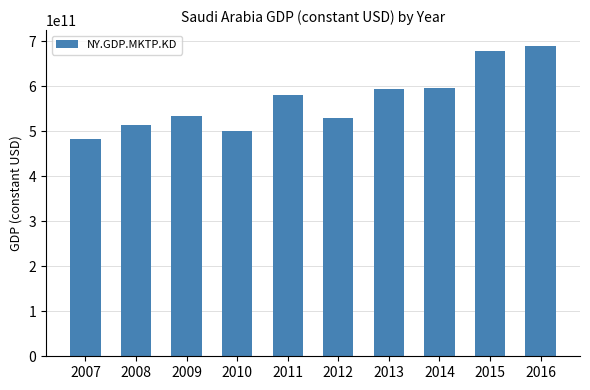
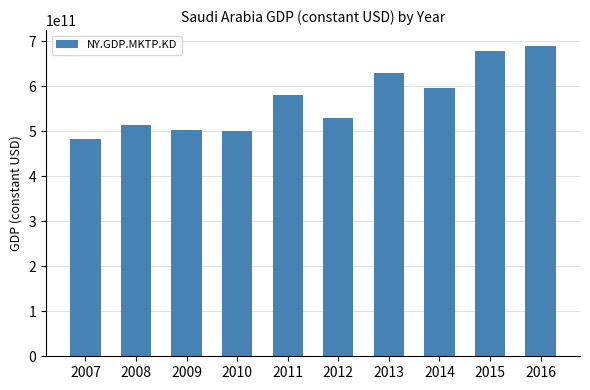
  {
    "2007": 480000000000,
    "2008": 510000000000,
-   "2009": 530000000000,
+   "2009": 500000000000,
    "2010": 500000000000,
    "2011": 580000000000,
    "2012": 530000000000,
-   "2013": 590000000000,
+   "2013": 630000000000,
    "2014": 600000000000,
    "2015": 680000000000,
    "2016": 690000000000
  }
